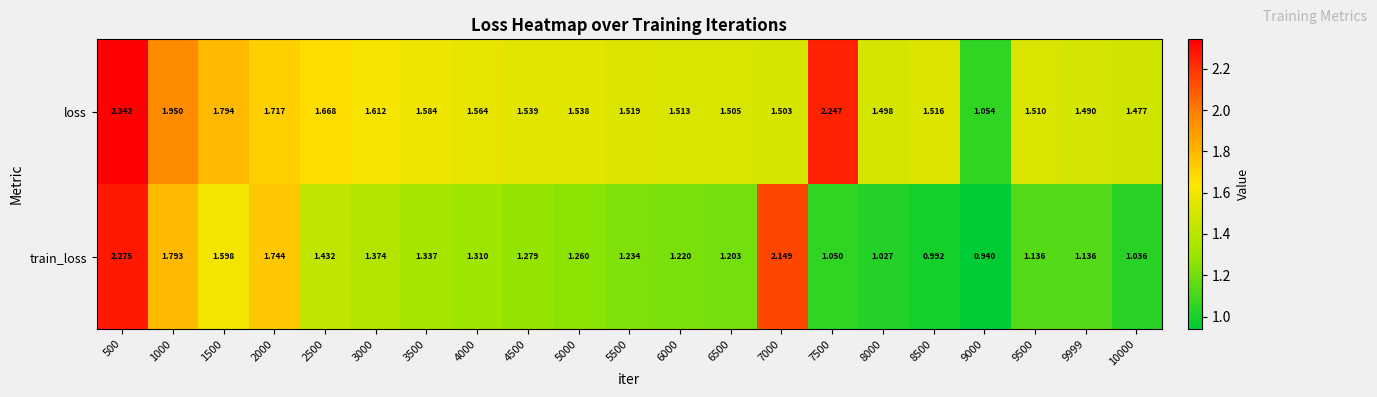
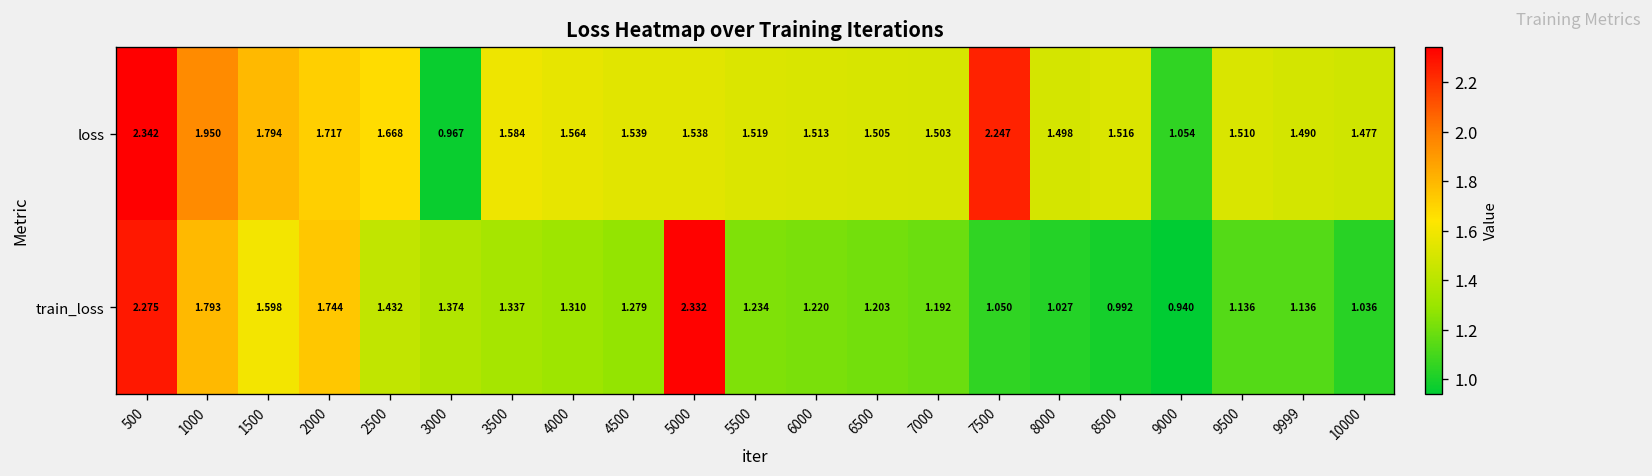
  {
    "loss": {
      "500": 2.342,
      "1000": 1.950,
      "1500": 1.794,
      "2000": 1.717,
      "2500": 1.668,
-     "3000": 1.612,
+     "3000": 0.967,
      "3500": 1.584,
      "4000": 1.564,
      "4500": 1.539,
      "5000": 1.538,
      "5500": 1.519,
      "6000": 1.513,
      "6500": 1.505,
      "7000": 1.503,
      "7500": 2.247,
      "8000": 1.498,
      "8500": 1.516,
      "9000": 1.054,
      "9500": 1.510,
      "9999": 1.490,
      "10000": 1.477
    },
    "train_loss": {
      "500": 2.275,
      "1000": 1.793,
      "1500": 1.598,
      "2000": 1.744,
      "2500": 1.432,
      "3000": 1.374,
      "3500": 1.337,
      "4000": 1.310,
      "4500": 1.279,
-     "5000": 1.260,
+     "5000": 2.332,
      "5500": 1.234,
      "6000": 1.220,
      "6500": 1.203,
-     "7000": 2.149,
+     "7000": 1.192,
      "7500": 1.050,
      "8000": 1.027,
      "8500": 0.992,
      "9000": 0.940,
      "9500": 1.136,
      "9999": 1.136,
      "10000": 1.036
    }
  }
